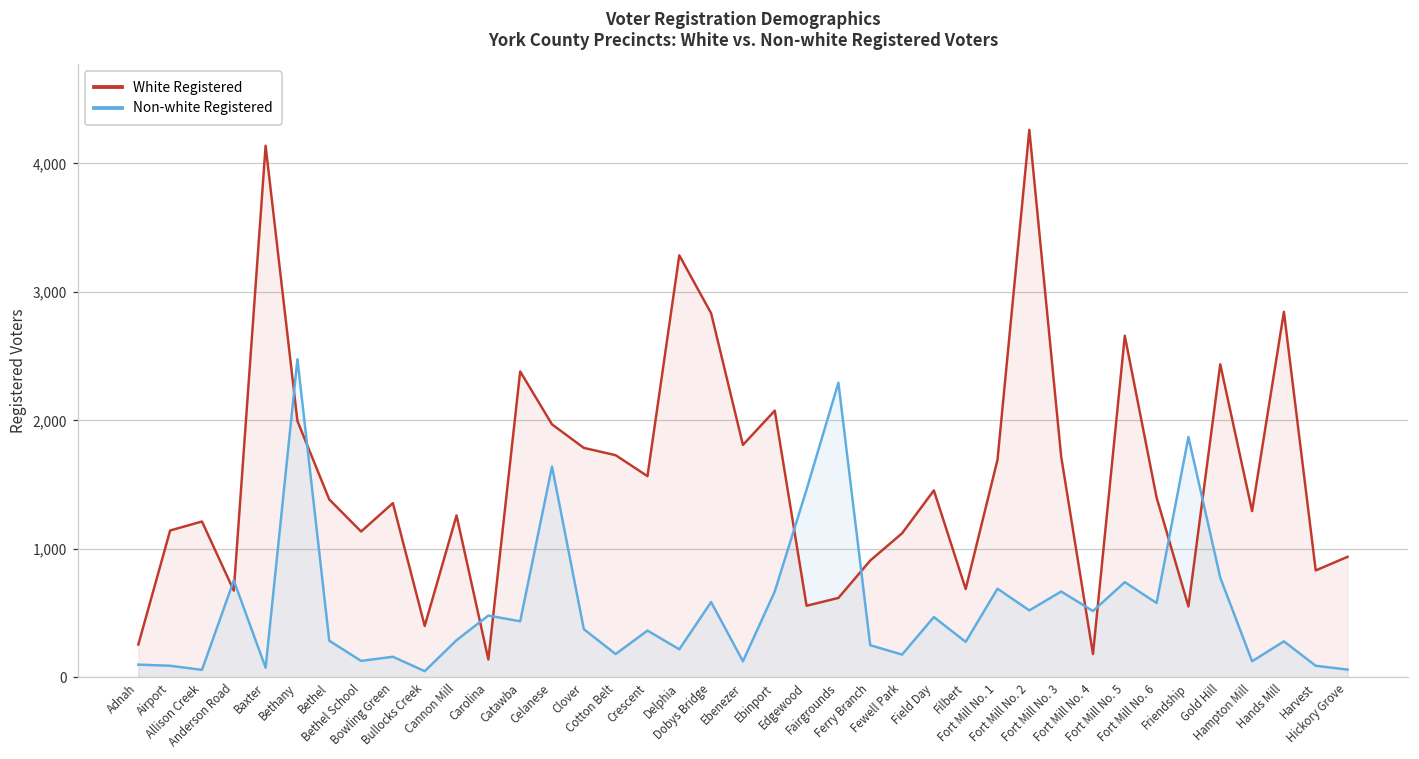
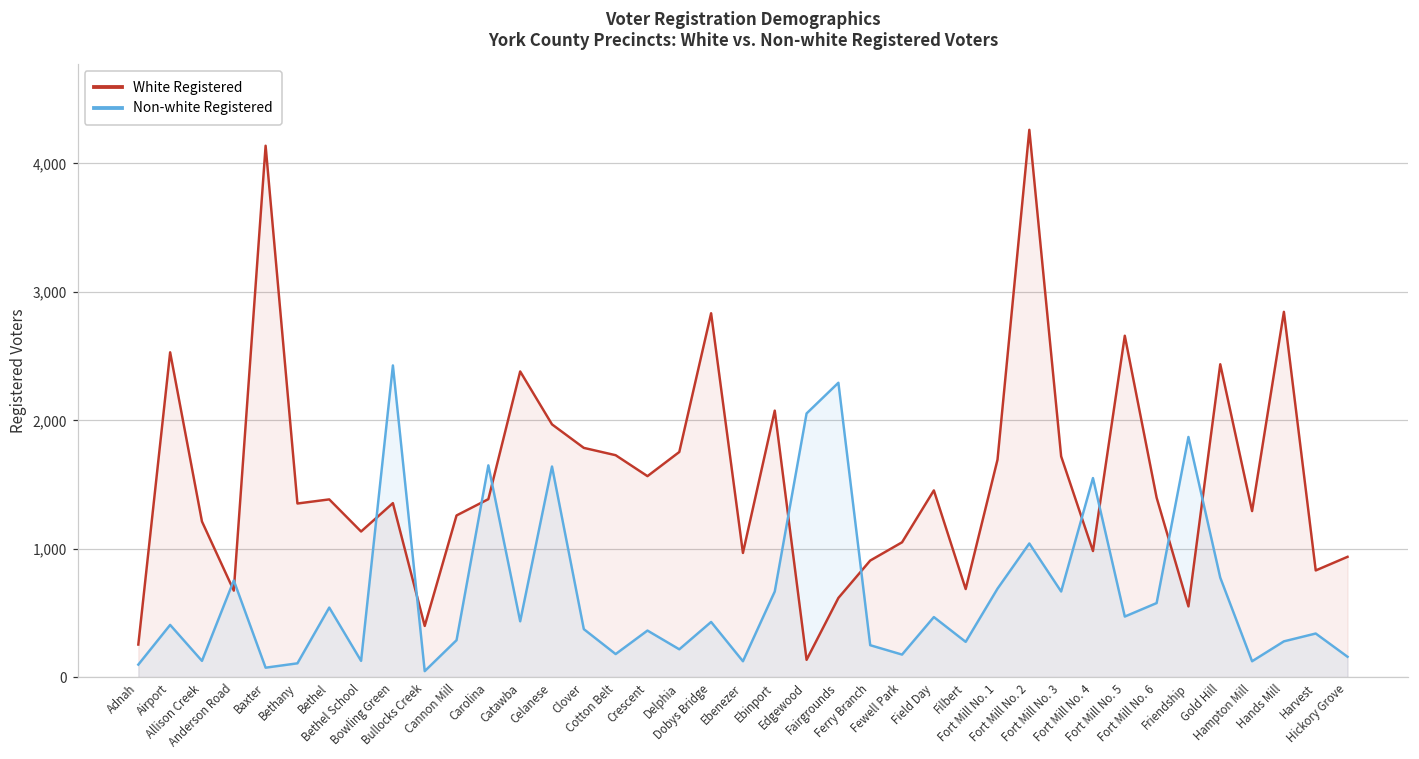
  {
    "White Registered": {
      "Adnah": "260",
-     "Airport": "1,140",
+     "Airport": "2,530",
      "Allison Creek": "1,210",
      "Anderson Road": "680",
      "Baxter": "4,140",
-     "Bethany": "2,000",
+     "Bethany": "1,350",
      "Bethel": "1,390",
      "Bethel School": "1,140",
      "Bowling Green": "1,360",
      "Bullocks Creek": "400",
      "Cannon Mill": "1,260",
-     "Carolina": "140",
+     "Carolina": "1,390",
      "Catawba": "2,380",
      "Celanese": "1,970",
      "Clover": "1,790",
      "Cotton Belt": "1,730",
      "Crescent": "1,570",
-     "Delphia": "3,290",
+     "Delphia": "1,750",
      "Dobys Bridge": "2,830",
-     "Ebenezer": "1,810",
+     "Ebenezer": "970",
      "Ebinport": "2,080",
-     "Edgewood": "560",
+     "Edgewood": "140",
      "Fairgrounds": "620",
      "Ferry Branch": "910",
-     "Fewell Park": "1,120",
+     "Fewell Park": "1,050",
      "Field Day": "1,460",
      "Filbert": "690",
      "Fort Mill No. 1": "1,690",
      "Fort Mill No. 2": "4,260",
      "Fort Mill No. 3": "1,720",
-     "Fort Mill No. 4": "180",
+     "Fort Mill No. 4": "980",
      "Fort Mill No. 5": "2,660",
      "Fort Mill No. 6": "1,400",
      "Friendship": "550",
      "Gold Hill": "2,440",
      "Hampton Mill": "1,290",
      "Hands Mill": "2,850",
      "Harvest": "830",
      "Hickory Grove": "940"
    },
    "Non-white Registered": {
      "Adnah": "100",
-     "Airport": "90",
-     "Allison Creek": "60",
+     "Airport": "410",
+     "Allison Creek": "130",
      "Anderson Road": "750",
      "Baxter": "80",
-     "Bethany": "2,480",
-     "Bethel": "290",
+     "Bethany": "110",
+     "Bethel": "540",
      "Bethel School": "130",
-     "Bowling Green": "160",
+     "Bowling Green": "2,430",
      "Bullocks Creek": "50",
      "Cannon Mill": "290",
-     "Carolina": "480",
+     "Carolina": "1,650",
      "Catawba": "440",
      "Celanese": "1,640",
      "Clover": "380",
      "Cotton Belt": "180",
      "Crescent": "360",
      "Delphia": "220",
-     "Dobys Bridge": "590",
+     "Dobys Bridge": "430",
      "Ebenezer": "130",
      "Ebinport": "670",
-     "Edgewood": "1,460",
+     "Edgewood": "2,050",
      "Fairgrounds": "2,290",
      "Ferry Branch": "250",
      "Fewell Park": "180",
      "Field Day": "470",
      "Filbert": "280",
      "Fort Mill No. 1": "690",
-     "Fort Mill No. 2": "520",
+     "Fort Mill No. 2": "1,040",
      "Fort Mill No. 3": "670",
-     "Fort Mill No. 4": "520",
-     "Fort Mill No. 5": "740",
+     "Fort Mill No. 4": "1,550",
+     "Fort Mill No. 5": "470",
      "Fort Mill No. 6": "580",
      "Friendship": "1,870",
      "Gold Hill": "780",
      "Hampton Mill": "130",
      "Hands Mill": "280",
-     "Harvest": "90",
-     "Hickory Grove": "60"
+     "Harvest": "340",
+     "Hickory Grove": "160"
    }
  }
